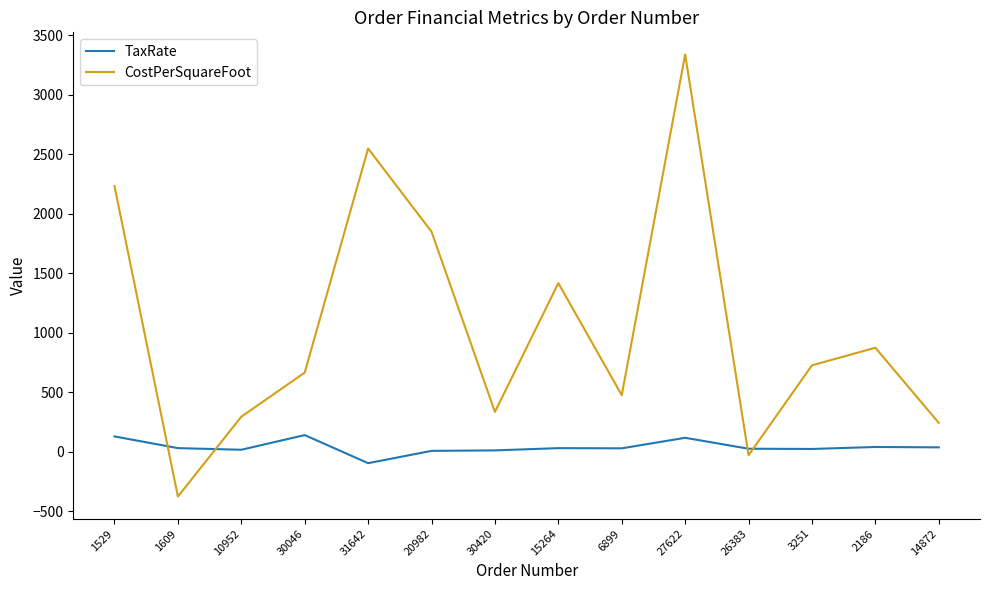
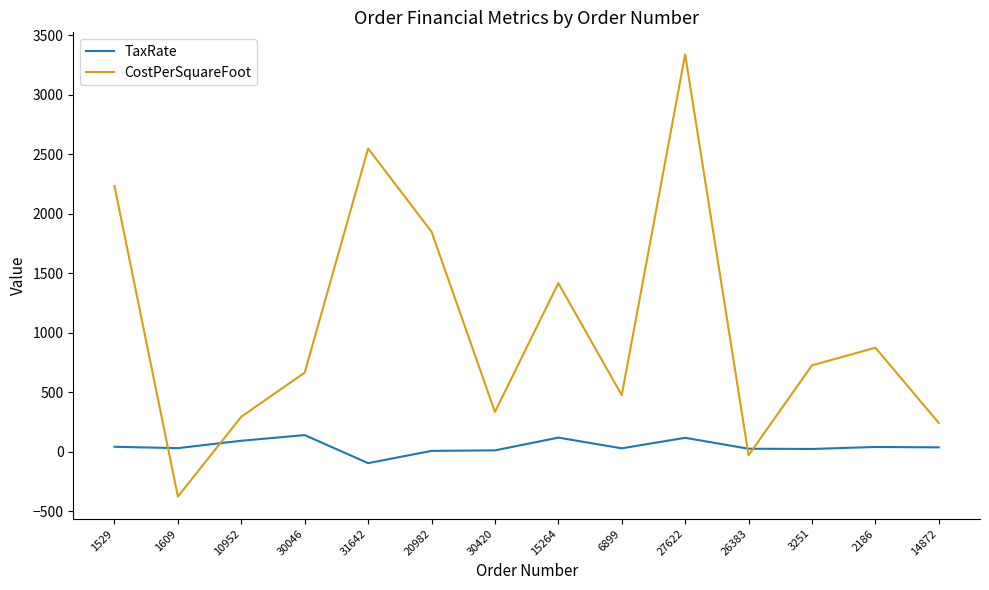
  {
    "TaxRate": {
-     "1529": 130,
+     "1529": 40,
      "1609": 30,
-     "10952": 20,
+     "10952": 90,
      "30046": 140,
      "31642": -100,
      "20982": 10,
      "30420": 10,
-     "15264": 30,
+     "15264": 120,
      "6899": 30,
      "27622": 120,
      "26383": 20,
      "3251": 20,
      "2186": 40,
      "14872": 40
    },
    "CostPerSquareFoot": {
      "1529": 2230,
      "1609": -380,
      "10952": 290,
      "30046": 660,
      "31642": 2550,
      "20982": 1850,
      "30420": 330,
      "15264": 1420,
      "6899": 470,
      "27622": 3340,
      "26383": -30,
      "3251": 730,
      "2186": 870,
      "14872": 240
    }
  }
